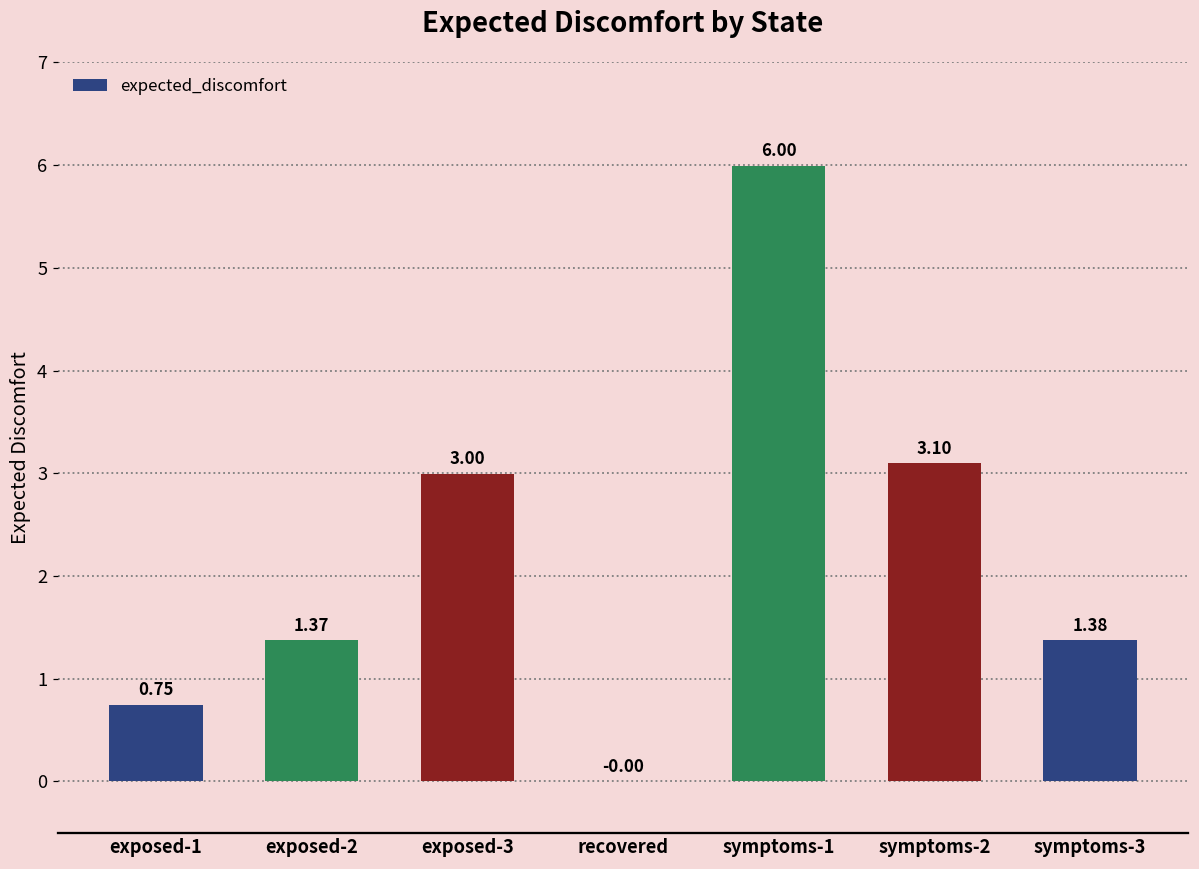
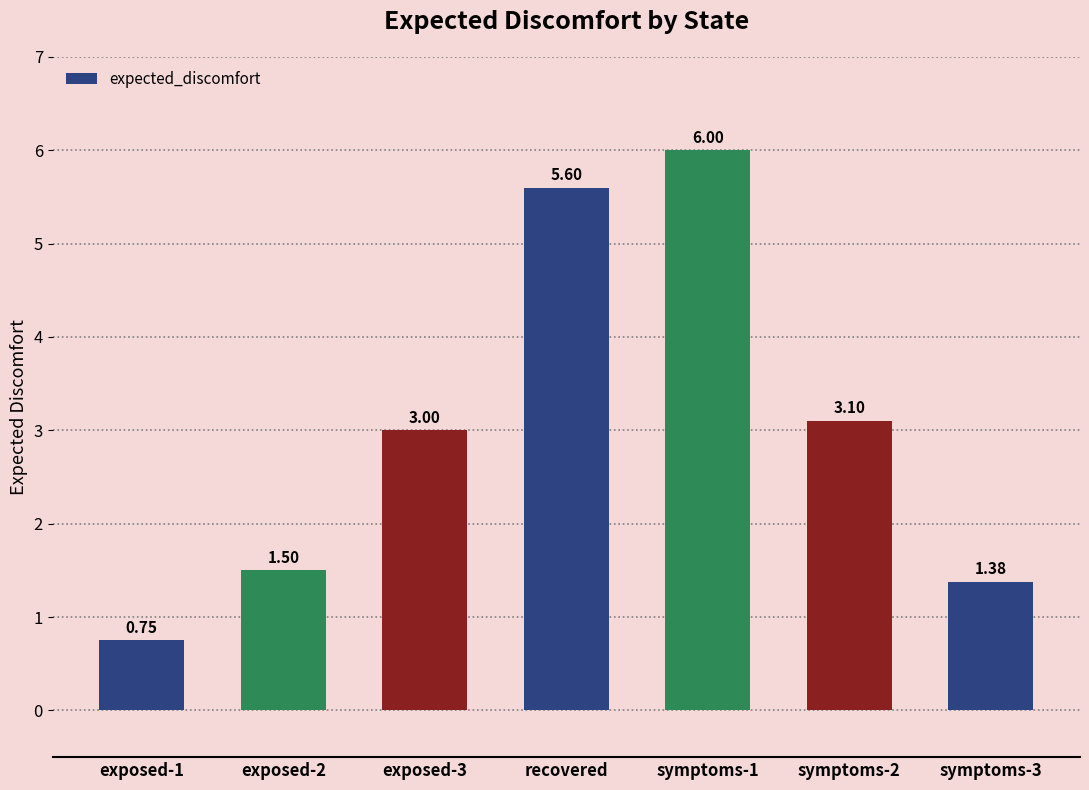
  {
    "exposed-1": 0.75,
-   "exposed-2": 1.37,
+   "exposed-2": 1.50,
    "exposed-3": 3.00,
-   "recovered": -0.00,
+   "recovered": 5.60,
    "symptoms-1": 6.00,
    "symptoms-2": 3.10,
    "symptoms-3": 1.38
  }
